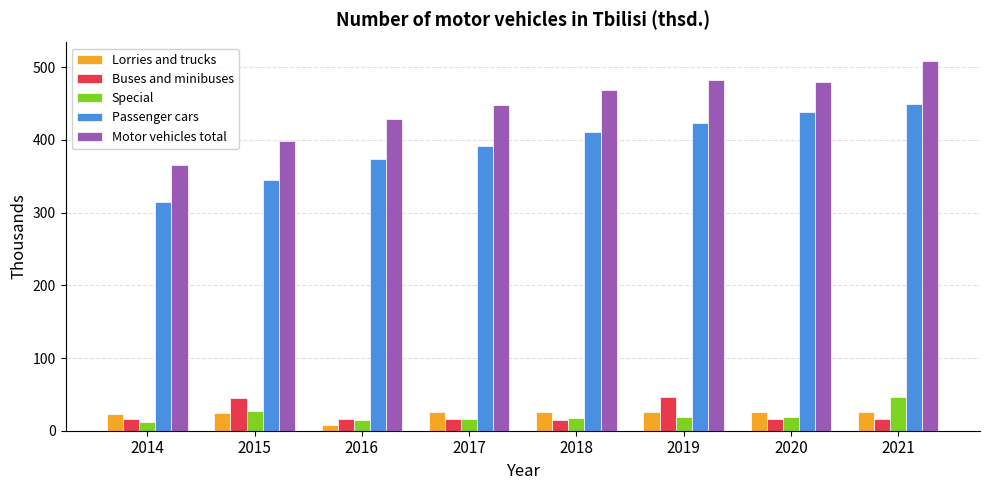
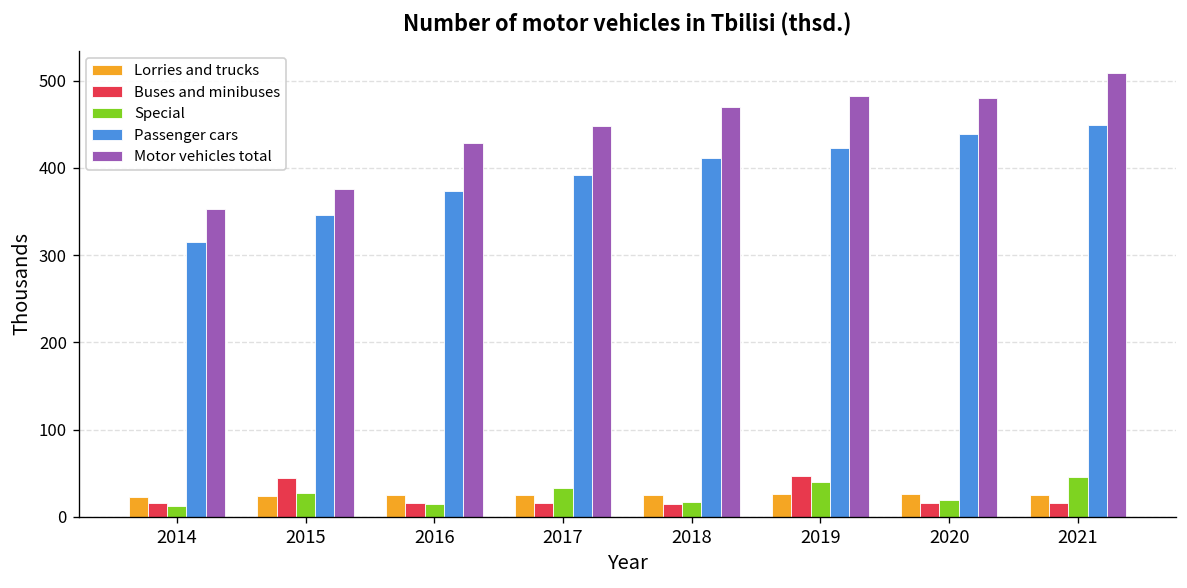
  {
    "Lorries and trucks": {
      "2014": 20,
      "2015": 20,
-     "2016": 10,
+     "2016": 30,
      "2017": 30,
      "2018": 30,
      "2019": 30,
      "2020": 30,
      "2021": 30
    },
    "Buses and minibuses": {
      "2014": 20,
      "2015": 50,
      "2016": 20,
      "2017": 20,
      "2018": 20,
      "2019": 50,
      "2020": 20,
      "2021": 20
    },
    "Special": {
      "2014": 10,
      "2015": 30,
      "2016": 10,
-     "2017": 20,
+     "2017": 30,
      "2018": 20,
-     "2019": 20,
+     "2019": 40,
      "2020": 20,
      "2021": 50
    },
    "Passenger cars": {
      "2014": 320,
      "2015": 350,
      "2016": 370,
      "2017": 390,
      "2018": 410,
      "2019": 420,
      "2020": 440,
      "2021": 450
    },
    "Motor vehicles total": {
-     "2014": 370,
-     "2015": 400,
+     "2014": 350,
+     "2015": 380,
      "2016": 430,
      "2017": 450,
      "2018": 470,
      "2019": 480,
      "2020": 480,
      "2021": 510
    }
  }
